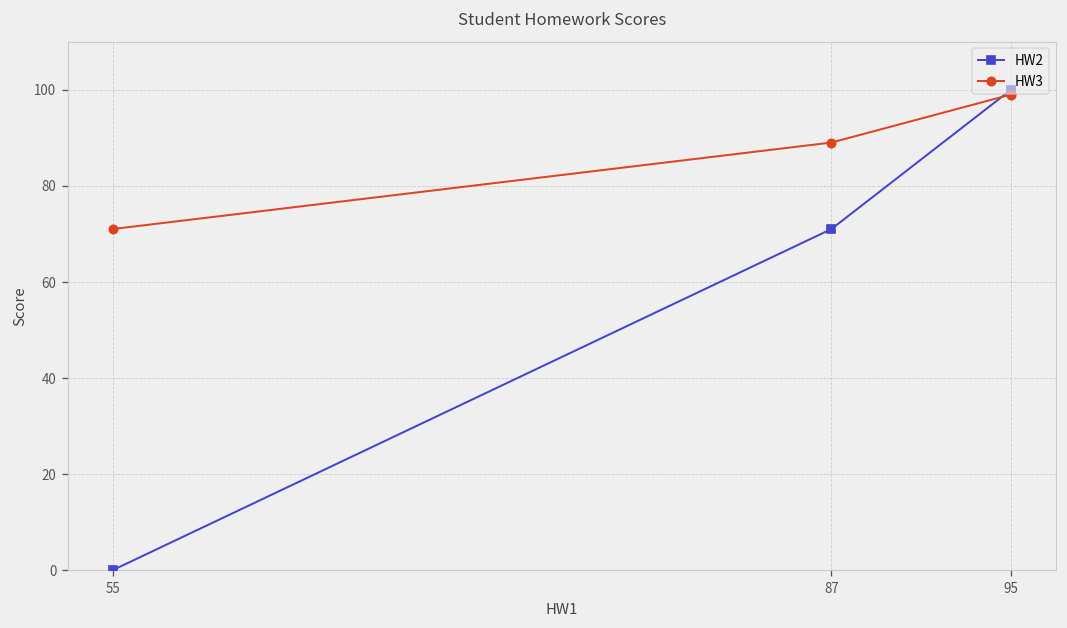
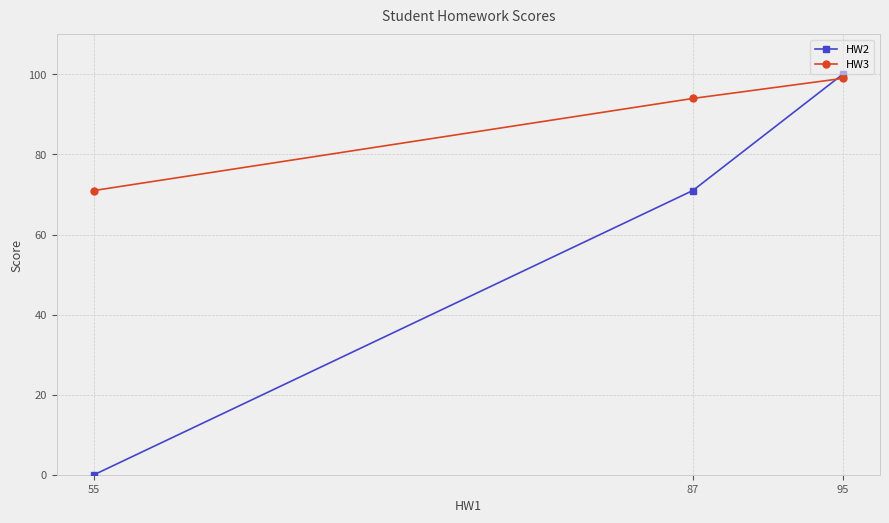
  {
    "HW2": {
      "55": 0,
      "87": 71
    },
    "HW3": {
      "55": 71,
-     "87": 89,
+     "87": 94,
      "95": 99
    }
  }
